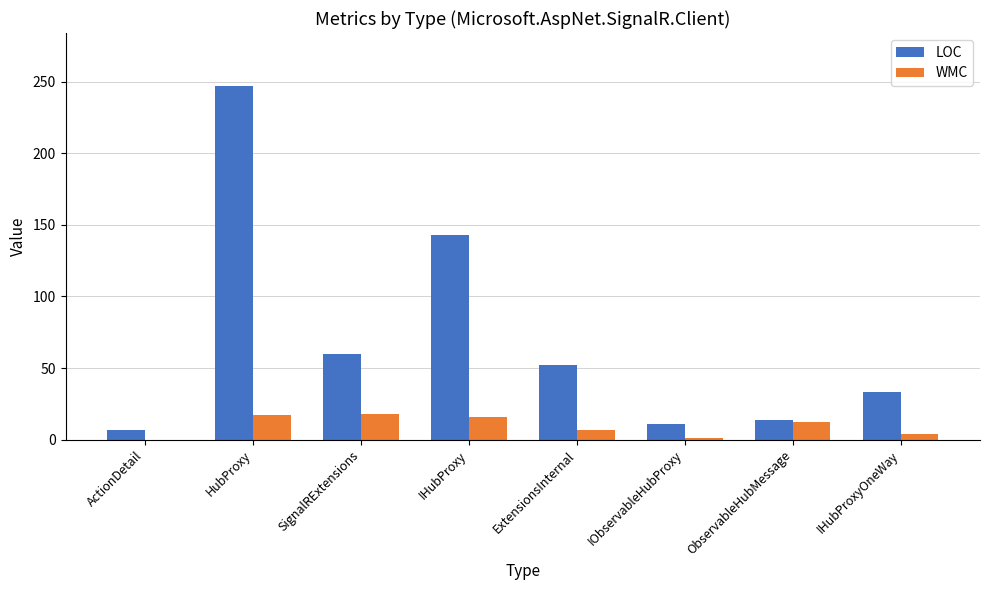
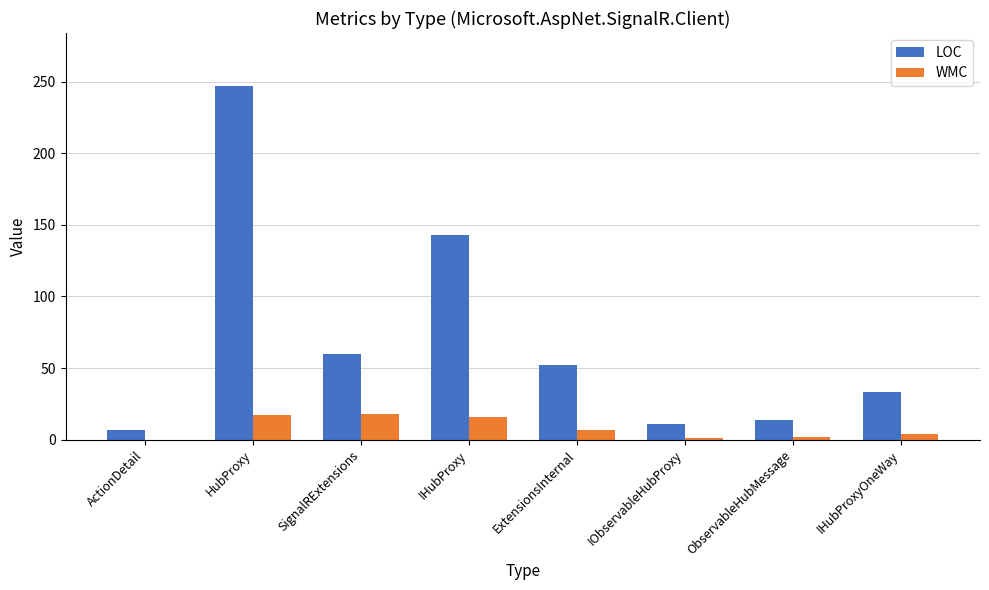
  {
    "LOC": {
      "ActionDetail": 7,
      "HubProxy": 247,
      "SignalRExtensions": 60,
      "IHubProxy": 143,
      "ExtensionsInternal": 52,
      "IObservableHubProxy": 11,
      "ObservableHubMessage": 14,
      "IHubProxyOneWay": 33
    },
    "WMC": {
      "ActionDetail": 0,
      "HubProxy": 17,
      "SignalRExtensions": 18,
      "IHubProxy": 16,
      "ExtensionsInternal": 7,
-     "ObservableHubMessage": 12,
+     "ObservableHubMessage": 2,
      "IHubProxyOneWay": 4
    }
  }
